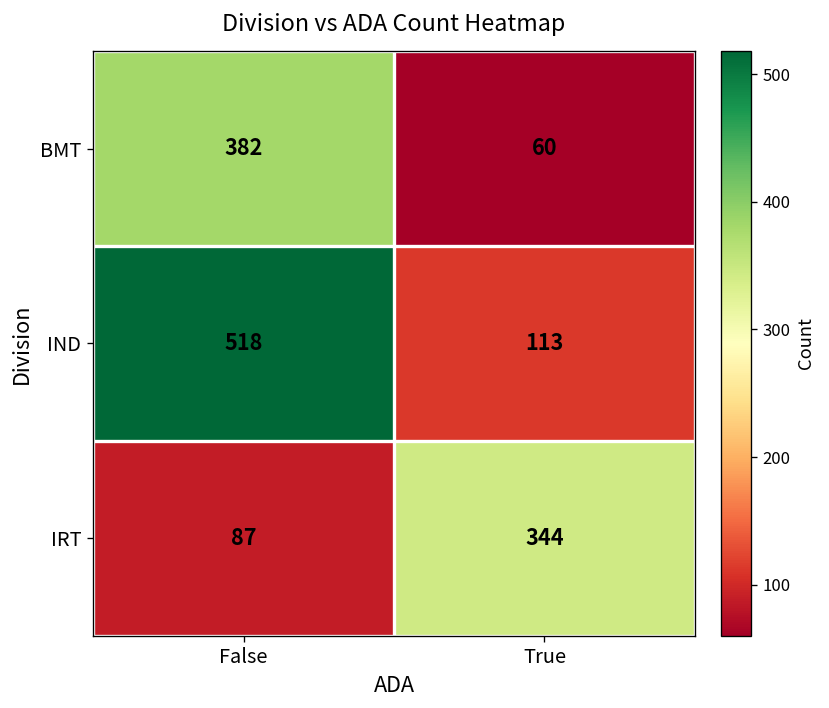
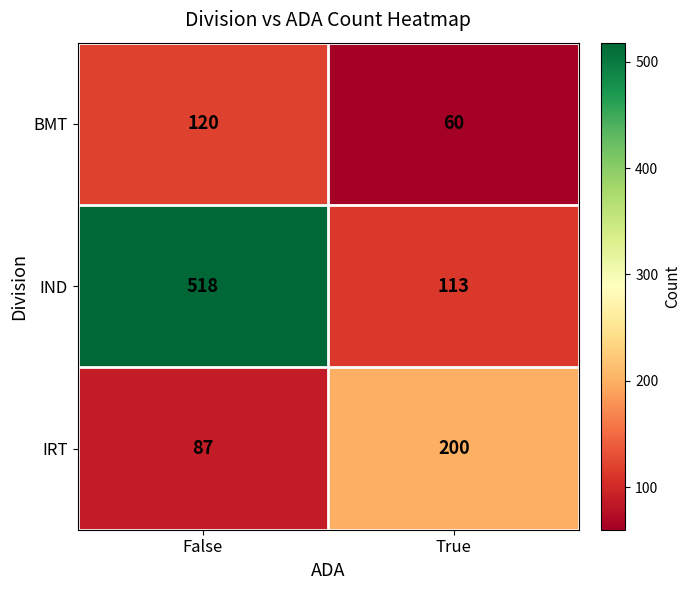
  {
    "BMT": {
-     "False": 382,
+     "False": 120,
      "True": 60
    },
    "IND": {
      "False": 518,
      "True": 113
    },
    "IRT": {
      "False": 87,
-     "True": 344
+     "True": 200
    }
  }
